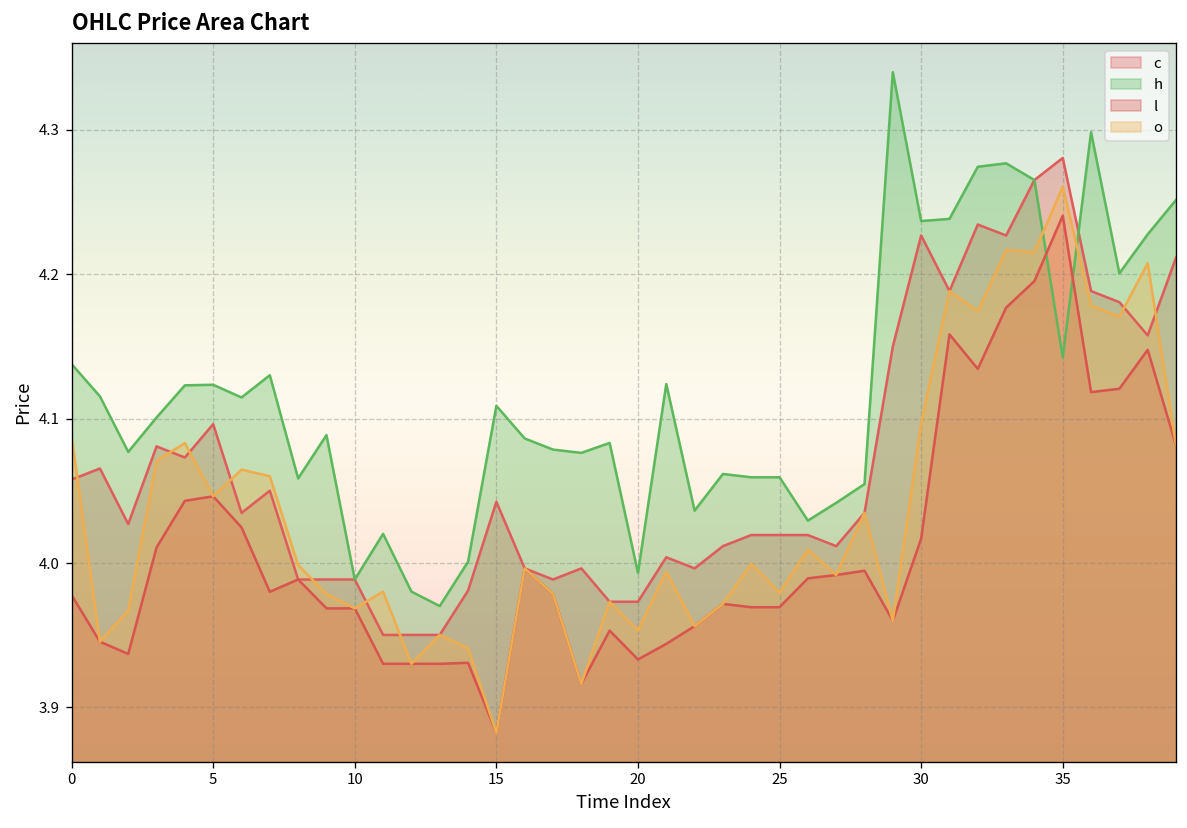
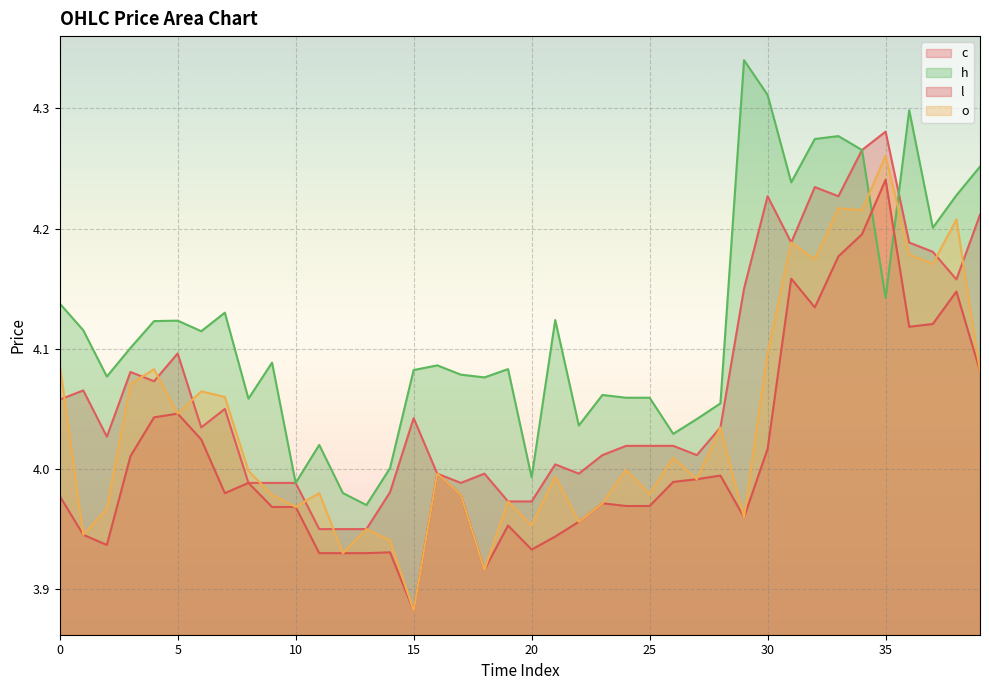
  {
    "h": {
      "0": 4.138,
      "5": 4.124,
-     "15": 4.109,
+     "15": 4.082,
      "20": 3.993,
      "25": 4.059,
-     "30": 4.237,
+     "30": 4.311,
      "35": 4.142
    }
  }
